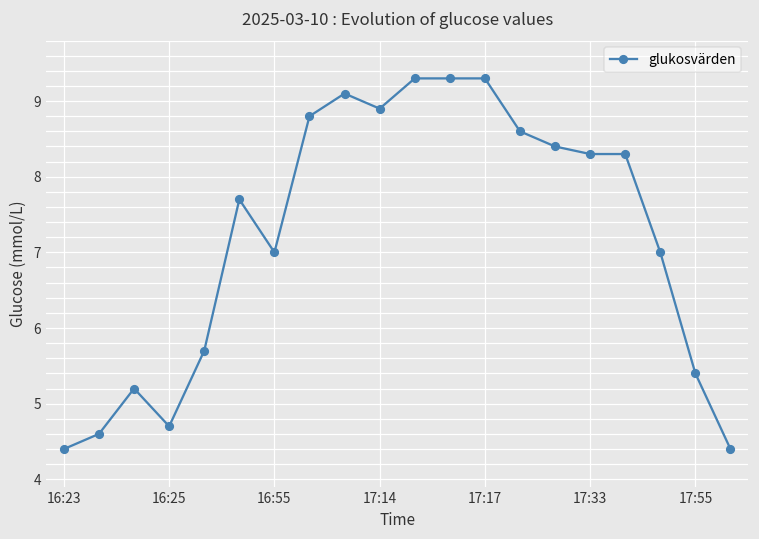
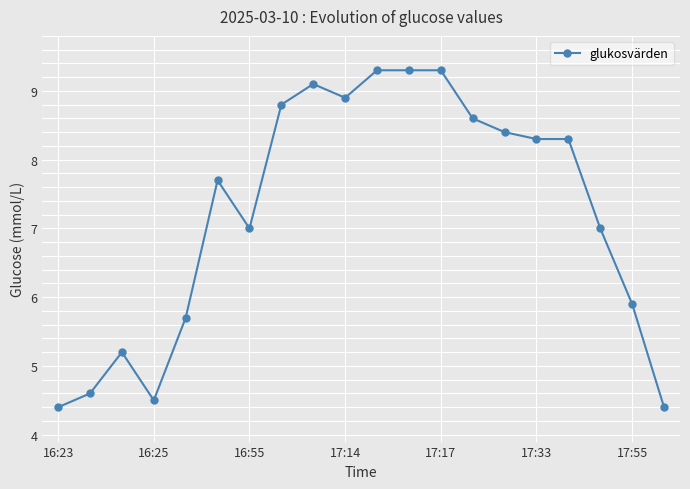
  {
    "16:23": 4.4,
-   "16:25": 4.7,
+   "16:25": 4.5,
    "16:55": 7.0,
    "17:14": 8.9,
    "17:17": 9.3,
    "17:33": 8.3,
-   "17:55": 5.4
+   "17:55": 5.9
  }
